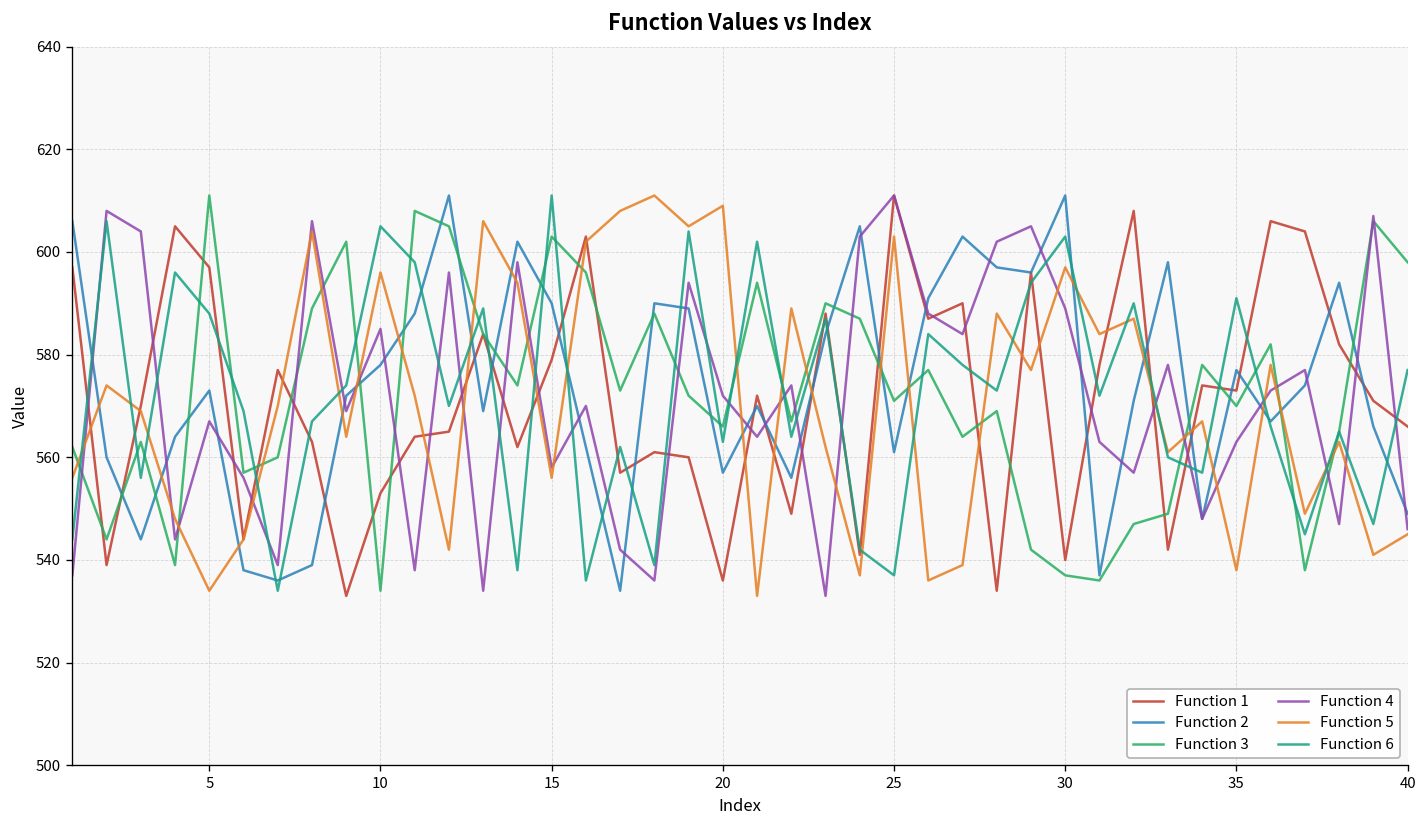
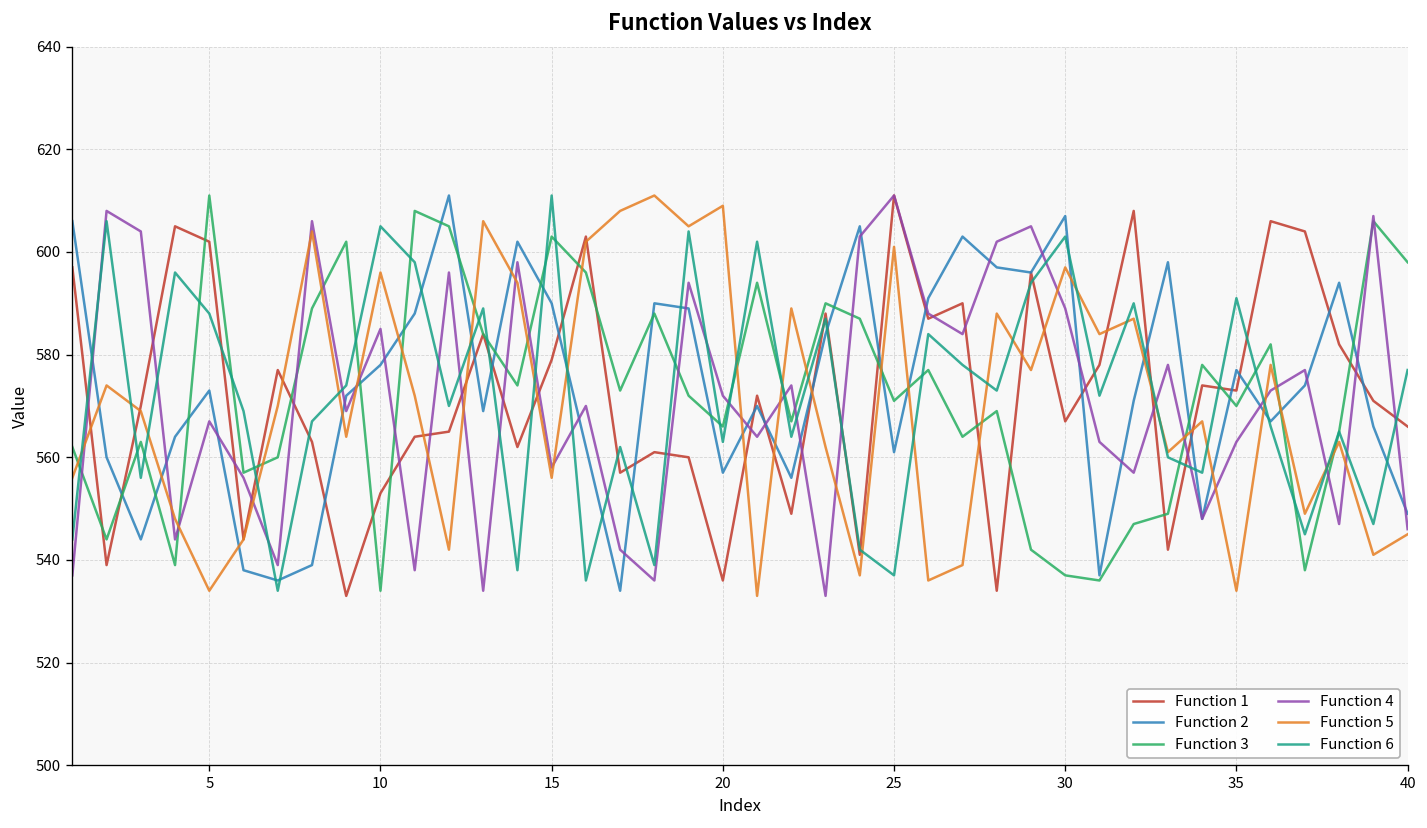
  {
    "Function 1": {
-     "5": 597,
+     "5": 602,
      "10": 553,
      "15": 579,
      "20": 536,
-     "30": 540,
+     "30": 567,
      "35": 573,
      "40": 566
    },
    "Function 2": {
      "5": 573,
      "10": 578,
      "15": 590,
      "20": 557,
      "25": 561,
-     "30": 611,
+     "30": 607,
      "35": 577,
      "40": 549
    },
    "Function 4": {
      "5": 567,
      "10": 585,
      "15": 558,
      "20": 572,
      "30": 589,
      "35": 563,
      "40": 546
    },
    "Function 5": {
      "5": 534,
      "10": 596,
      "15": 556,
      "20": 609,
-     "25": 603,
+     "25": 601,
      "30": 597,
-     "35": 538,
+     "35": 534,
      "40": 545
    }
  }
